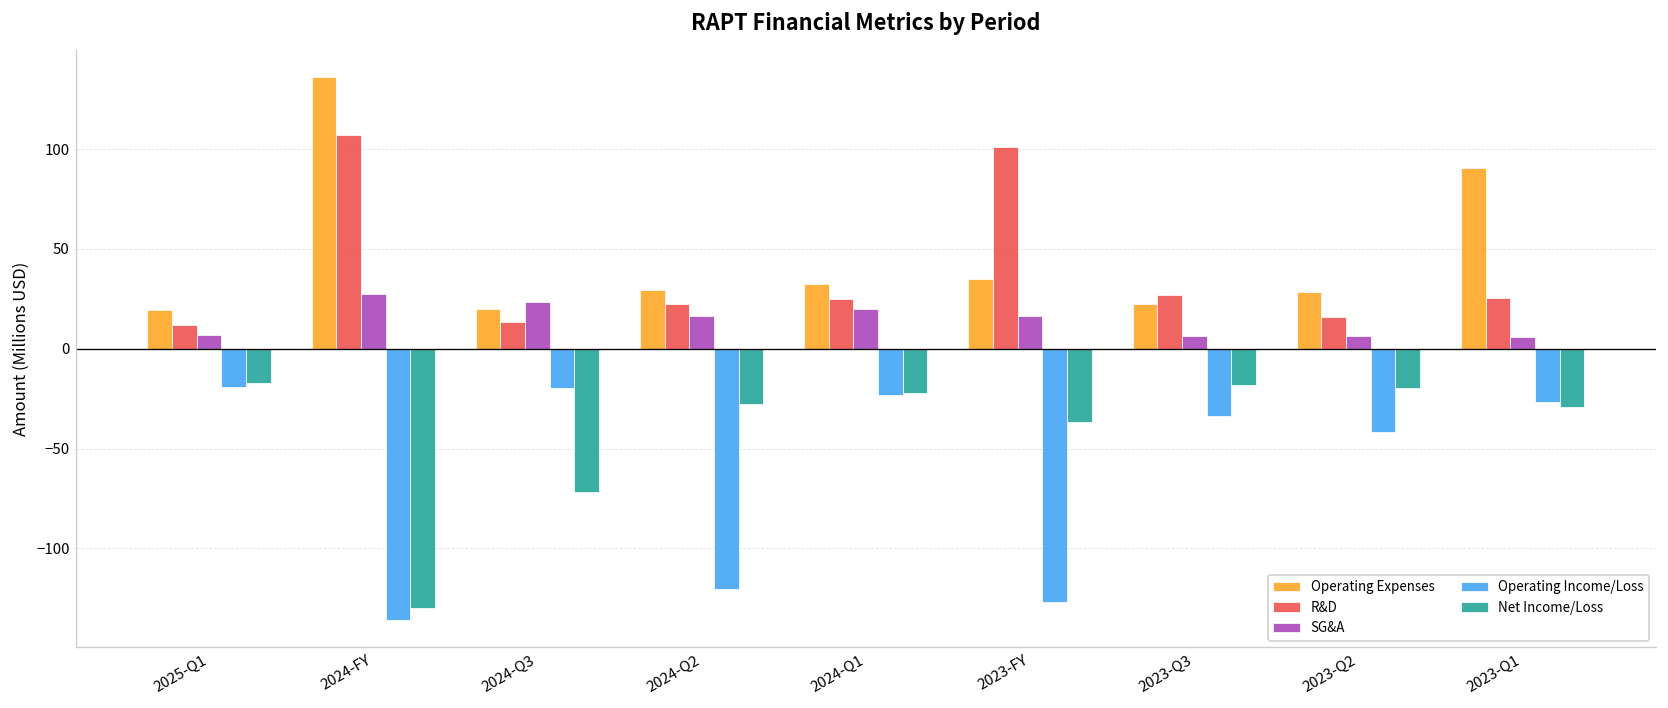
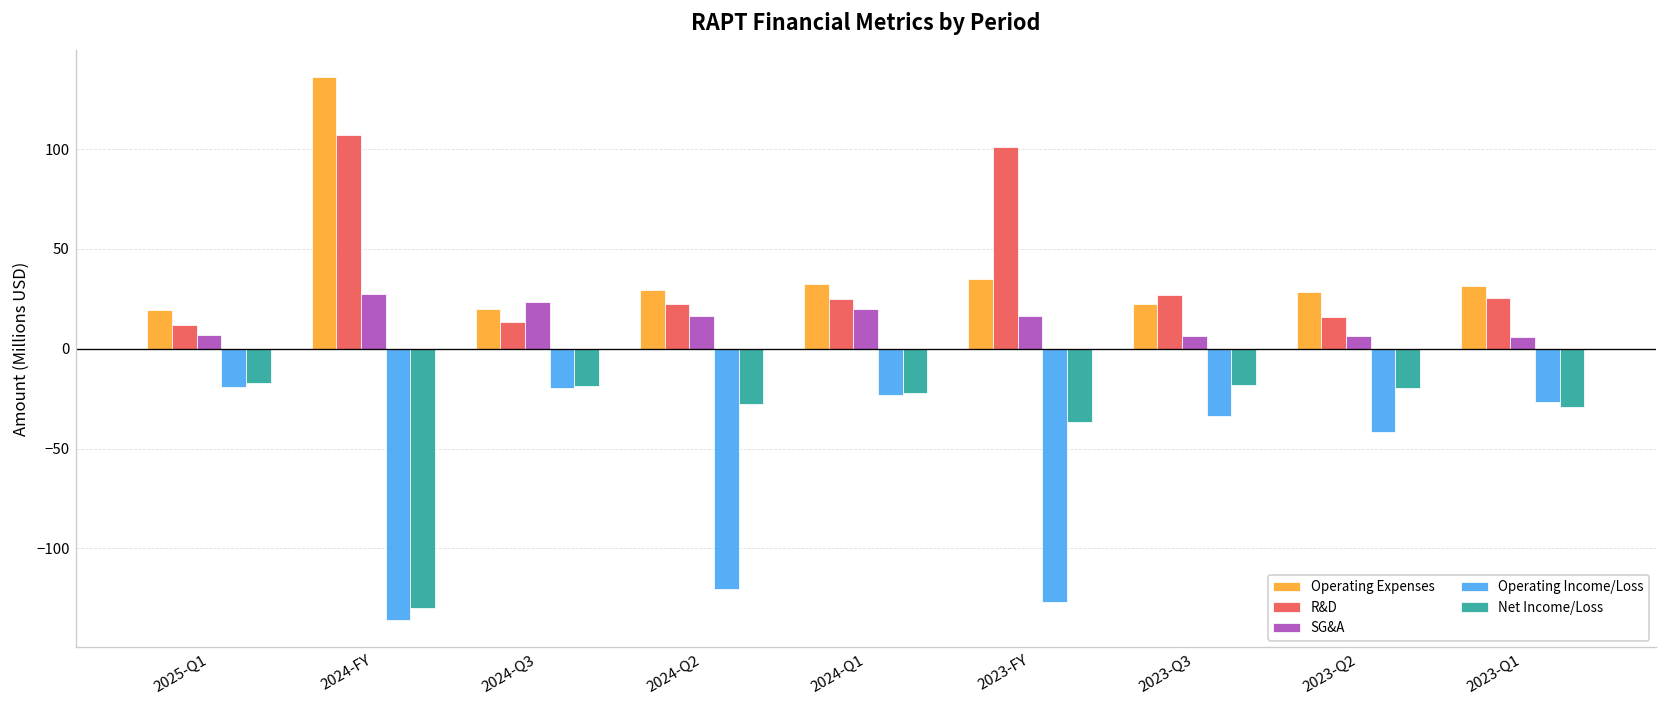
  {
    "Operating Expenses": {
      "2025-Q1": 19,
      "2024-FY": 136,
      "2024-Q3": 20,
      "2024-Q2": 29,
      "2024-Q1": 33,
      "2023-FY": 35,
      "2023-Q3": 22,
      "2023-Q2": 28,
-     "2023-Q1": 91
+     "2023-Q1": 32
    },
    "R&D": {
      "2025-Q1": 12,
      "2024-FY": 107,
      "2024-Q3": 13,
      "2024-Q2": 23,
      "2024-Q1": 25,
      "2023-FY": 101,
      "2023-Q3": 27,
      "2023-Q2": 16,
      "2023-Q1": 26
    },
    "SG&A": {
      "2025-Q1": 7,
      "2024-FY": 28,
      "2024-Q3": 23,
      "2024-Q2": 16,
      "2024-Q1": 20,
      "2023-FY": 16,
      "2023-Q3": 7,
      "2023-Q2": 6,
      "2023-Q1": 6
    },
    "Operating Income/Loss": {
      "2025-Q1": -19,
      "2024-FY": -136,
      "2024-Q3": -20,
      "2024-Q2": -121,
      "2024-Q1": -23,
      "2023-FY": -127,
      "2023-Q3": -34,
      "2023-Q2": -42,
      "2023-Q1": -27
    },
    "Net Income/Loss": {
      "2025-Q1": -17,
      "2024-FY": -130,
-     "2024-Q3": -72,
+     "2024-Q3": -18,
      "2024-Q2": -28,
      "2024-Q1": -22,
      "2023-FY": -37,
      "2023-Q3": -18,
      "2023-Q2": -20,
      "2023-Q1": -29
    }
  }
